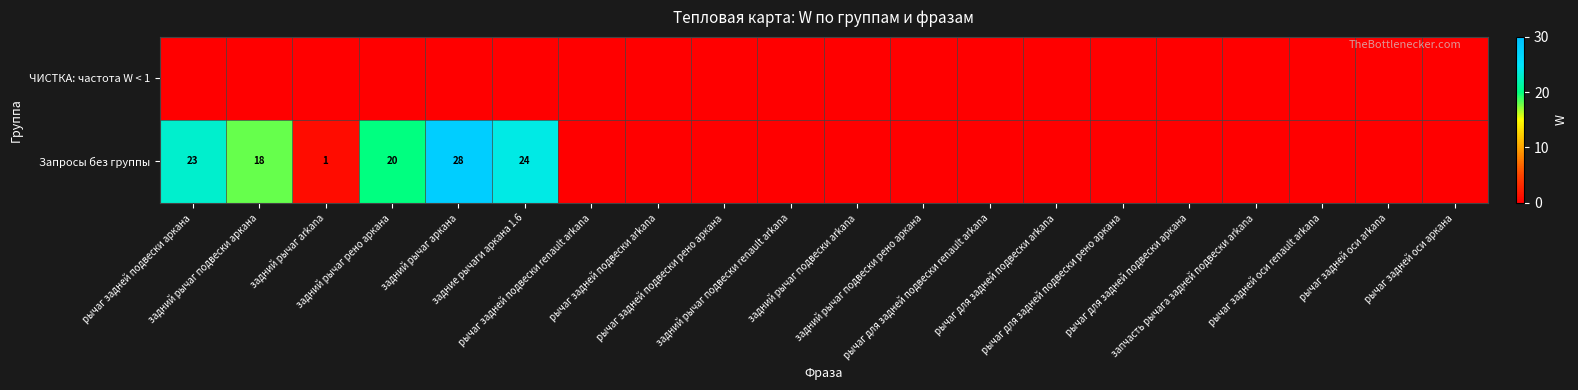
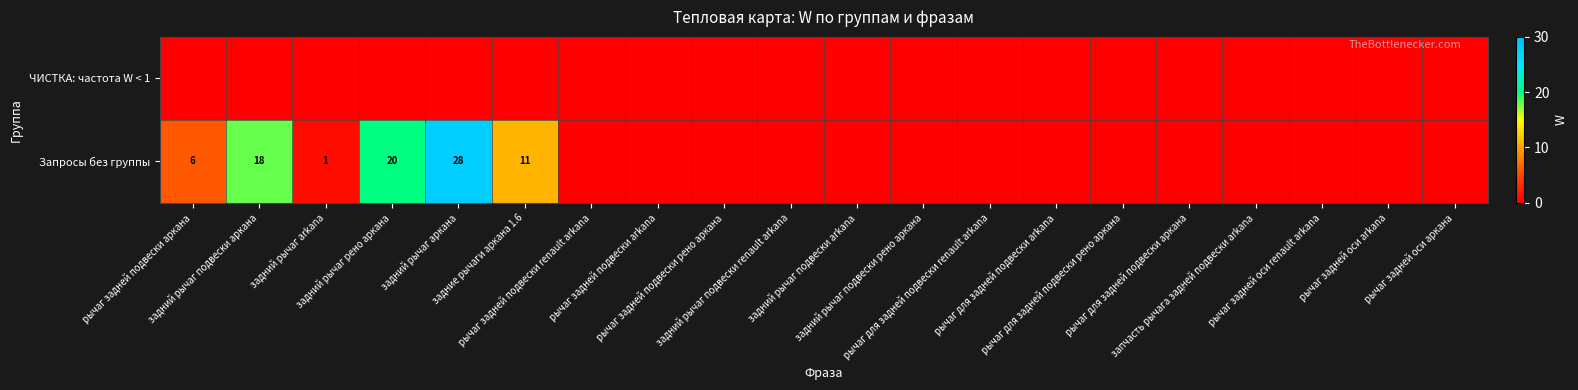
  {
    "Запросы без группы": {
-     "рычаг задней подвески аркана": 23,
+     "рычаг задней подвески аркана": 6,
      "задний рычаг подвески аркана": 18,
      "задний рычаг arkana": 1,
      "задний рычаг рено аркана": 20,
      "задний рычаг аркана": 28,
-     "задние рычаги аркана 1.6": 24
+     "задние рычаги аркана 1.6": 11
    }
  }
